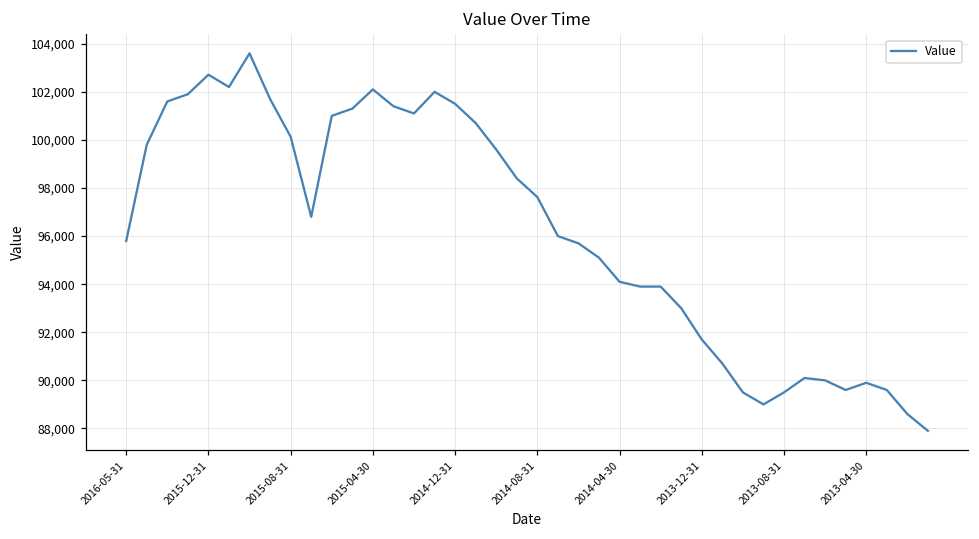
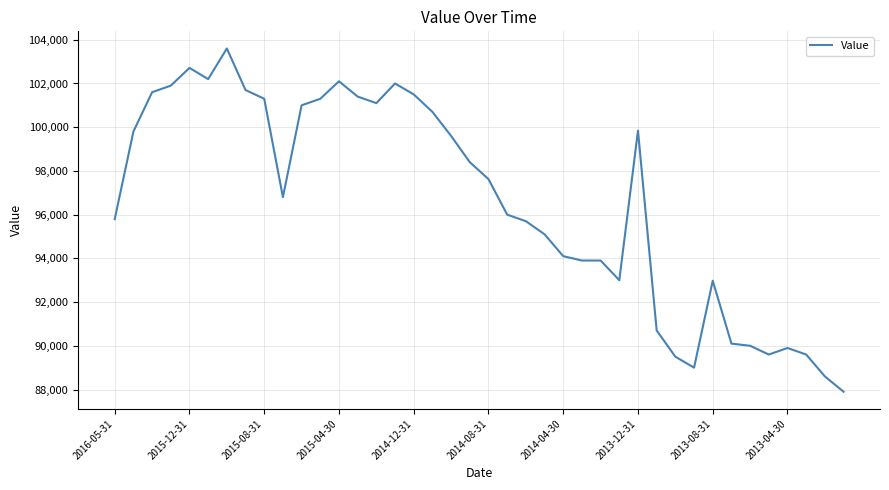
  {
    "2016-05-31": "95,800",
    "2015-12-31": "102,700",
-   "2015-08-31": "100,100",
+   "2015-08-31": "101,300",
    "2015-04-30": "102,100",
    "2014-12-31": "101,500",
    "2014-08-31": "97,600",
    "2014-04-30": "94,100",
-   "2013-12-31": "91,700",
-   "2013-08-31": "89,500",
+   "2013-12-31": "99,800",
+   "2013-08-31": "93,000",
    "2013-04-30": "89,900"
  }
